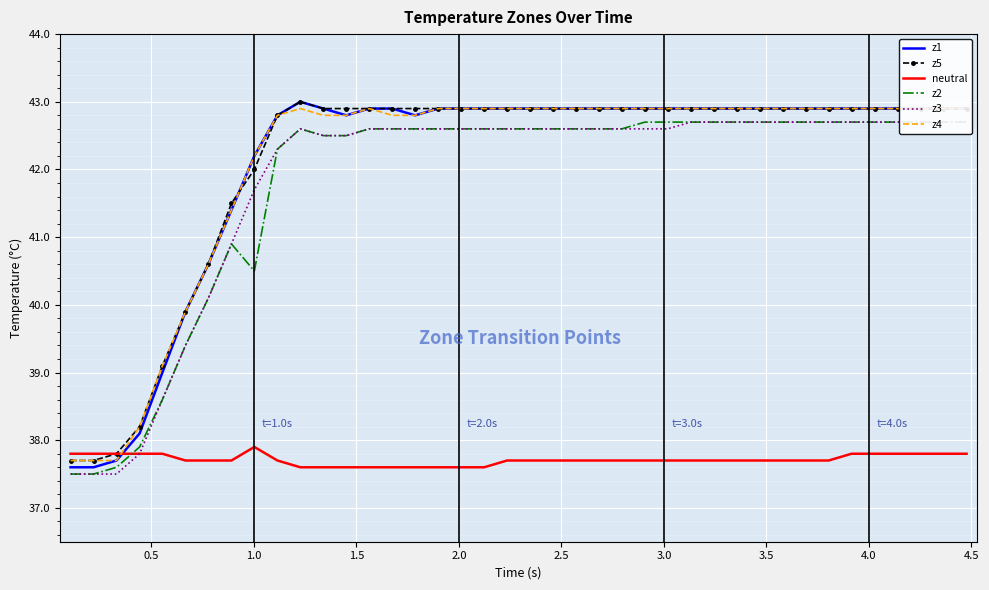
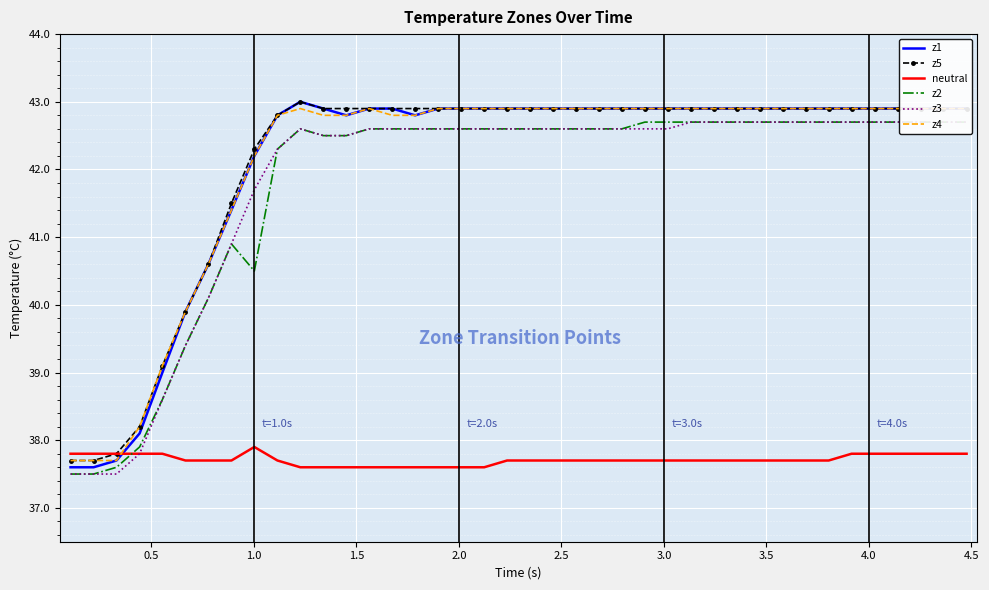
  {
    "z5": {
-     "1.0": 42.0
+     "1.0": 42.3
    },
    "z2": {
      "1.0": 40.5
    },
    "z3": {
      "1.0": 41.7
    }
  }
